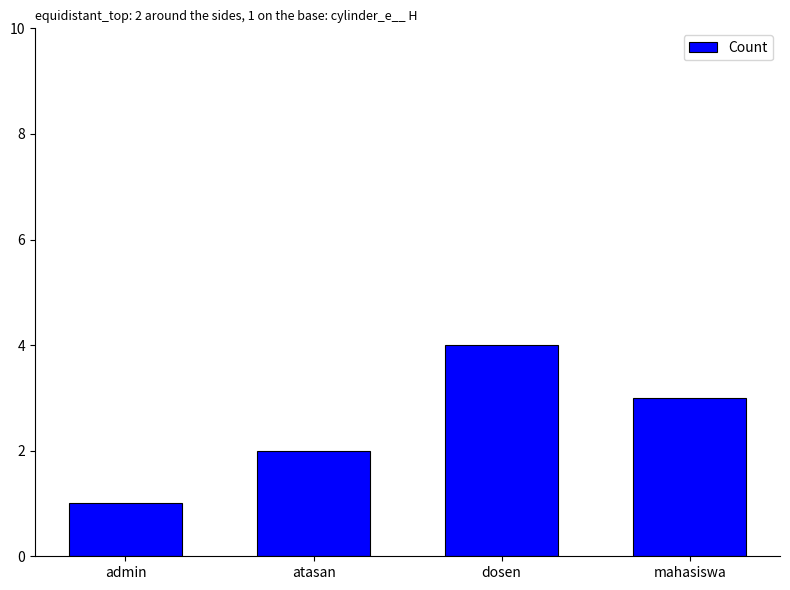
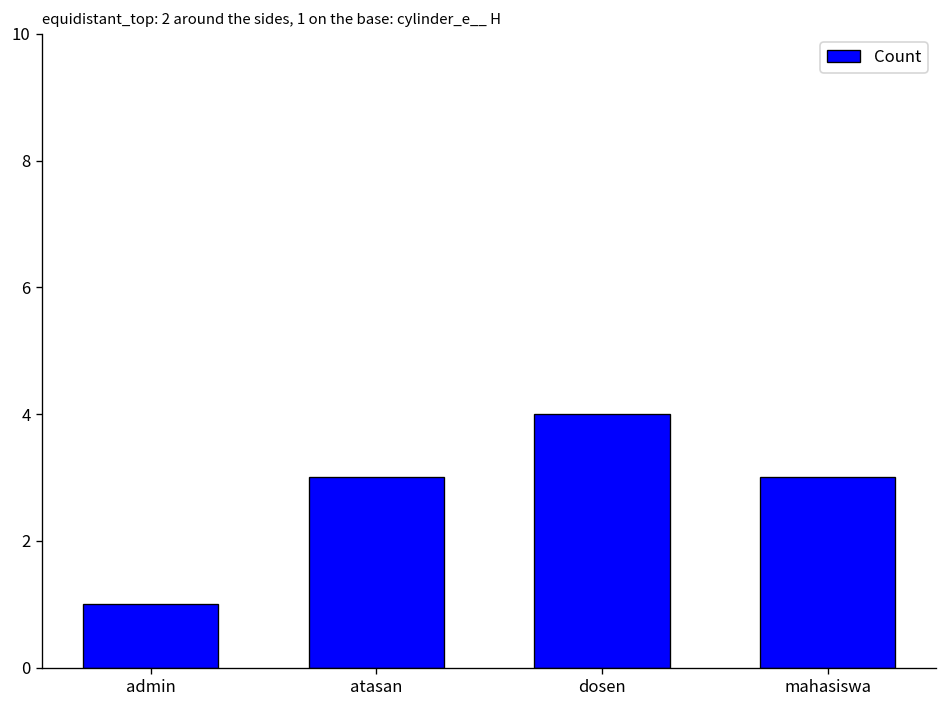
  {
    "admin": 1,
-   "atasan": 2,
+   "atasan": 3,
    "dosen": 4,
    "mahasiswa": 3
  }
